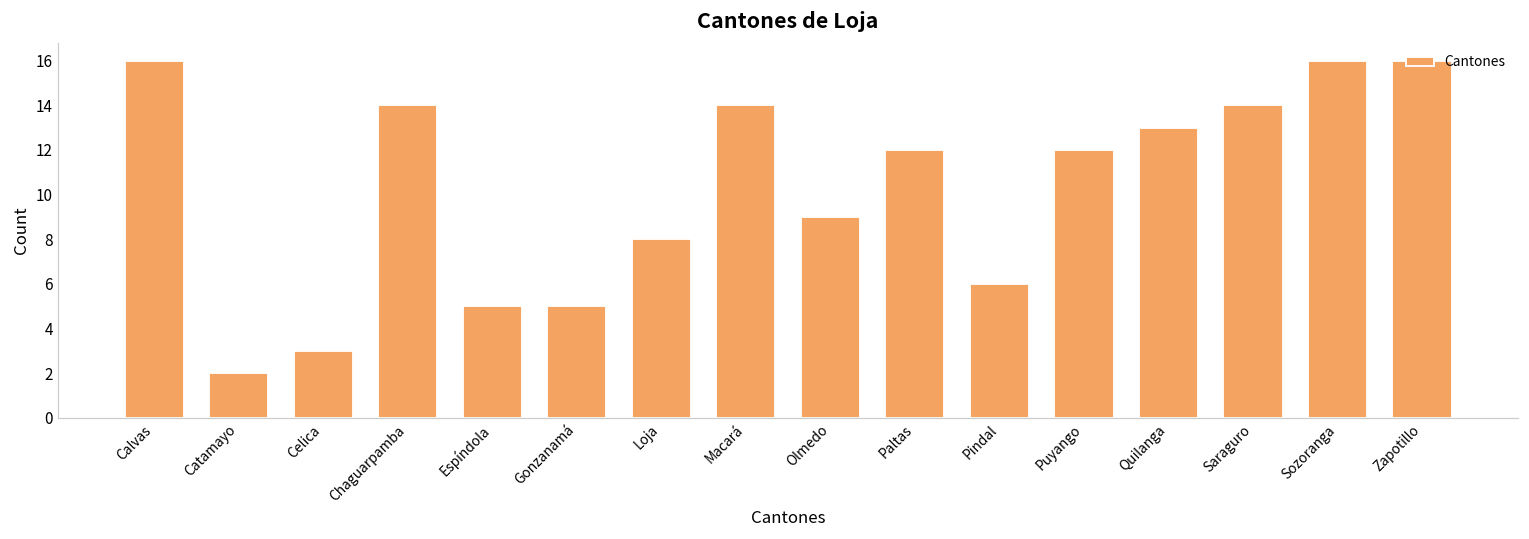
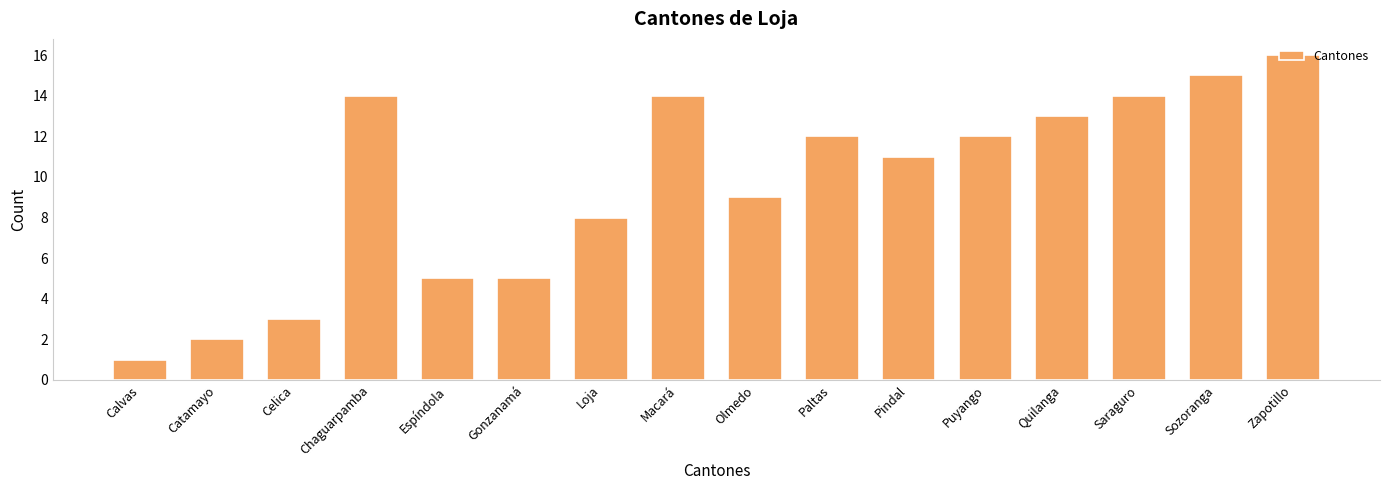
  {
-   "Calvas": 16,
+   "Calvas": 1,
    "Catamayo": 2,
    "Celica": 3,
    "Chaguarpamba": 14,
    "Espíndola": 5,
    "Gonzanamá": 5,
    "Loja": 8,
    "Macará": 14,
    "Olmedo": 9,
    "Paltas": 12,
-   "Pindal": 6,
+   "Pindal": 11,
    "Puyango": 12,
    "Quilanga": 13,
    "Saraguro": 14,
-   "Sozoranga": 16,
+   "Sozoranga": 15,
    "Zapotillo": 16
  }
